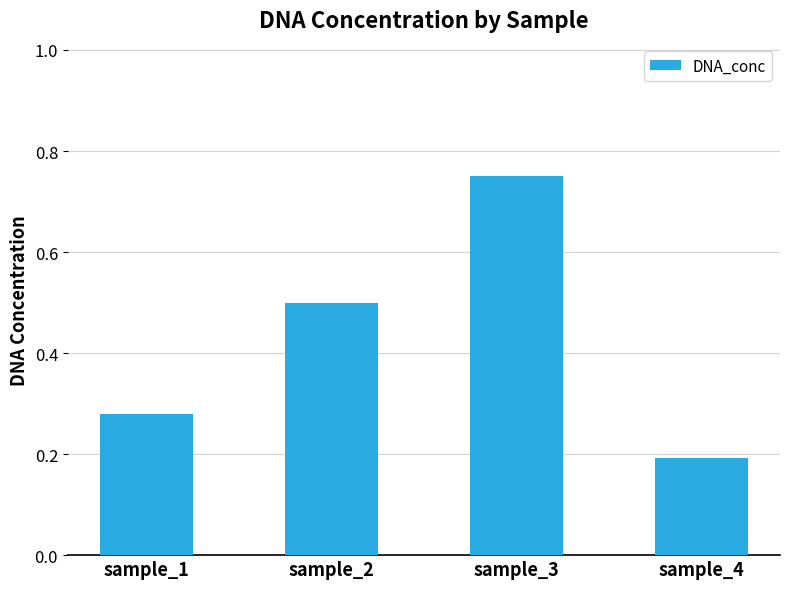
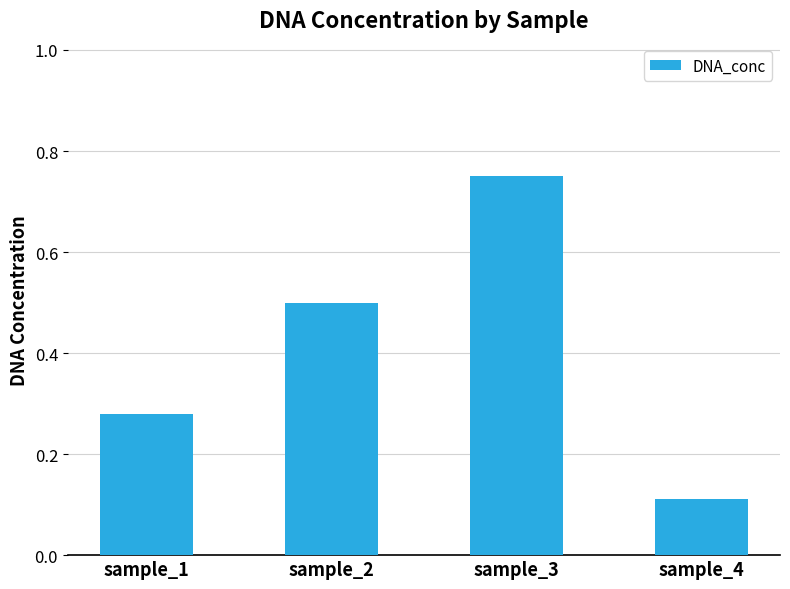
  {
    "sample_1": 0.28,
    "sample_2": 0.50,
    "sample_3": 0.75,
-   "sample_4": 0.19
+   "sample_4": 0.11
  }
